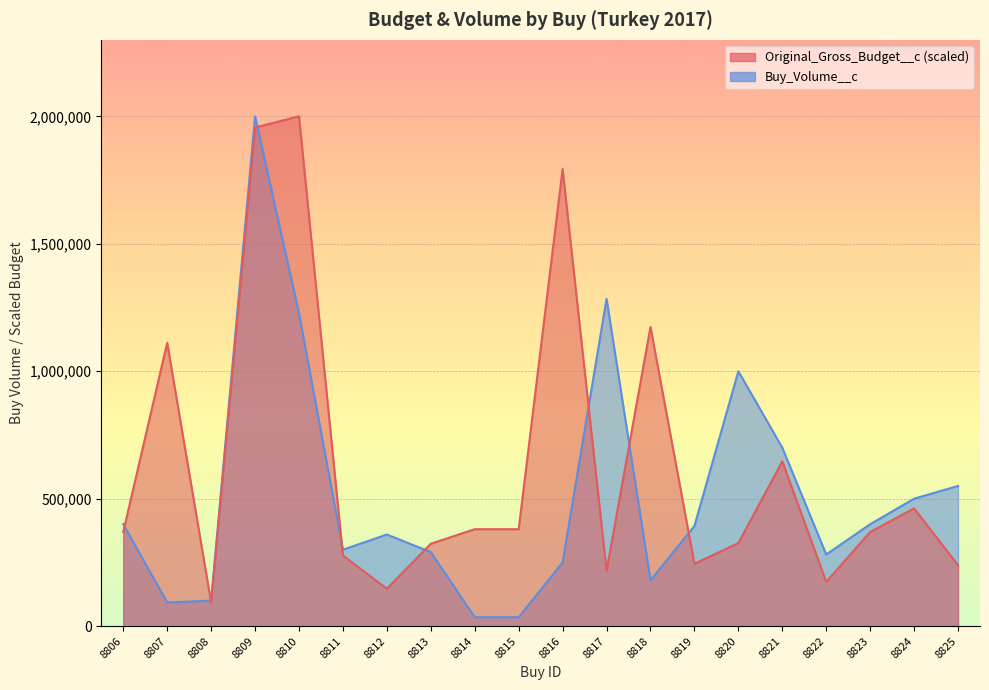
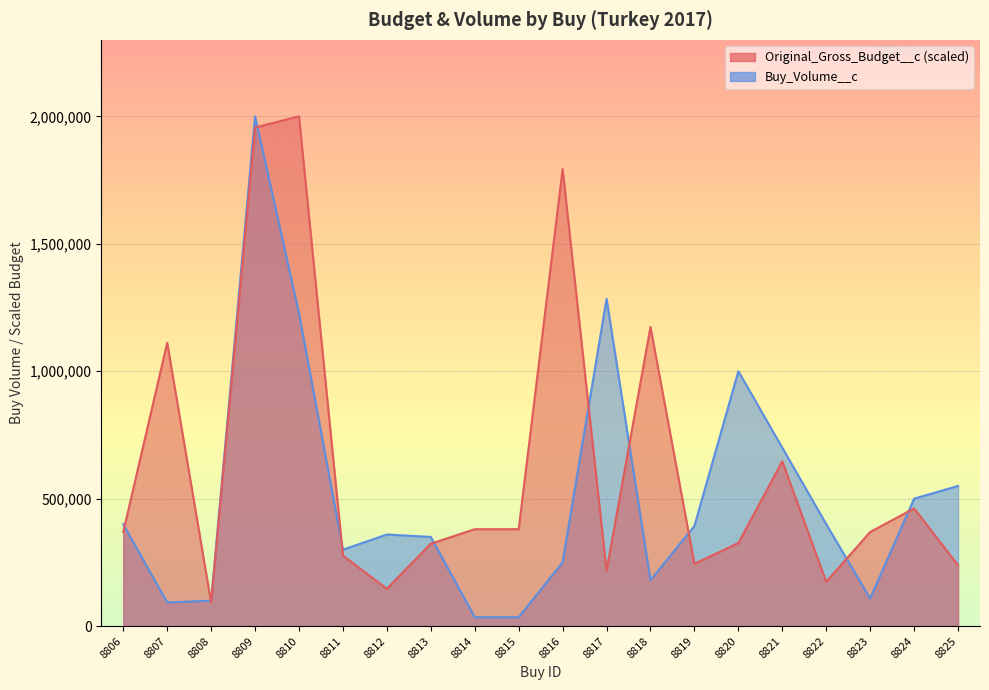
  {
    "Buy_Volume__c": {
      "8806": "400,000",
      "8807": "90,000",
      "8809": "2,000,000",
      "8810": "1,230,000",
      "8811": "300,000",
      "8812": "360,000",
-     "8813": "290,000",
+     "8813": "350,000",
      "8814": "40,000",
      "8815": "40,000",
      "8816": "250,000",
      "8817": "1,280,000",
      "8818": "180,000",
      "8819": "390,000",
      "8820": "1,000,000",
      "8821": "700,000",
-     "8822": "280,000",
-     "8823": "400,000",
+     "8822": "400,000",
+     "8823": "110,000",
      "8824": "500,000",
      "8825": "550,000"
    }
  }
